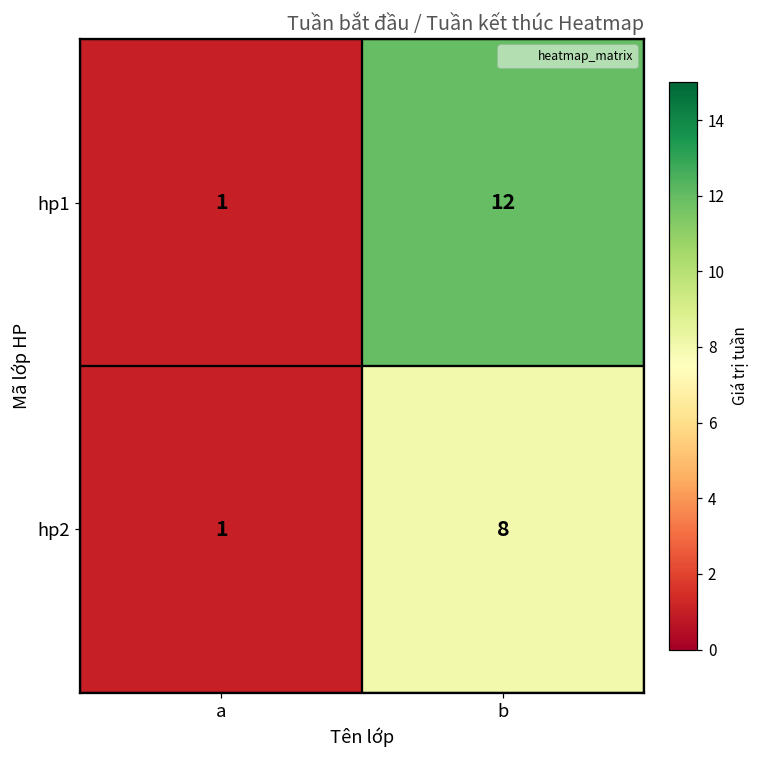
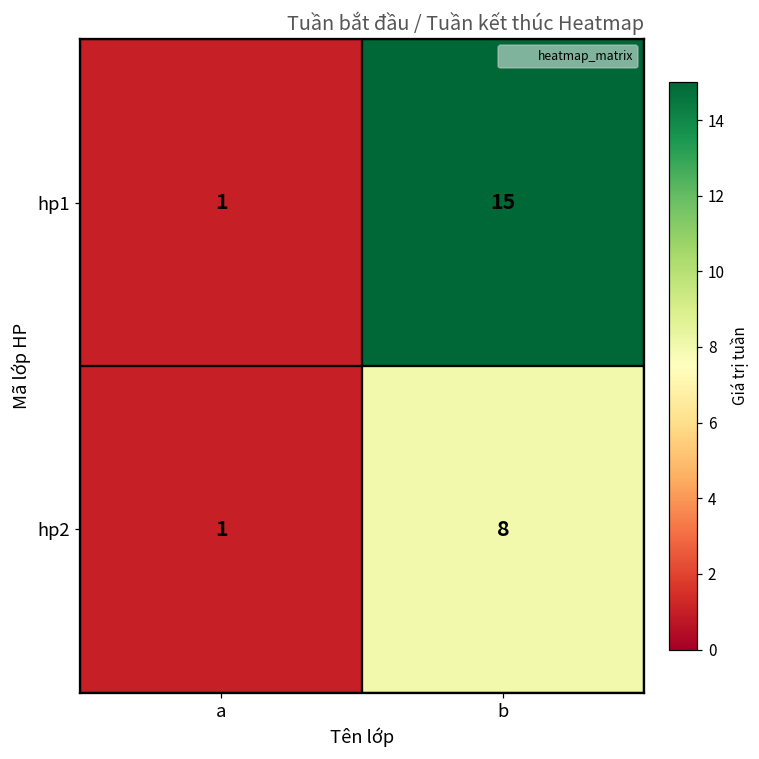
  {
    "hp1": {
      "a": 1,
-     "b": 12
+     "b": 15
    },
    "hp2": {
      "a": 1,
      "b": 8
    }
  }
